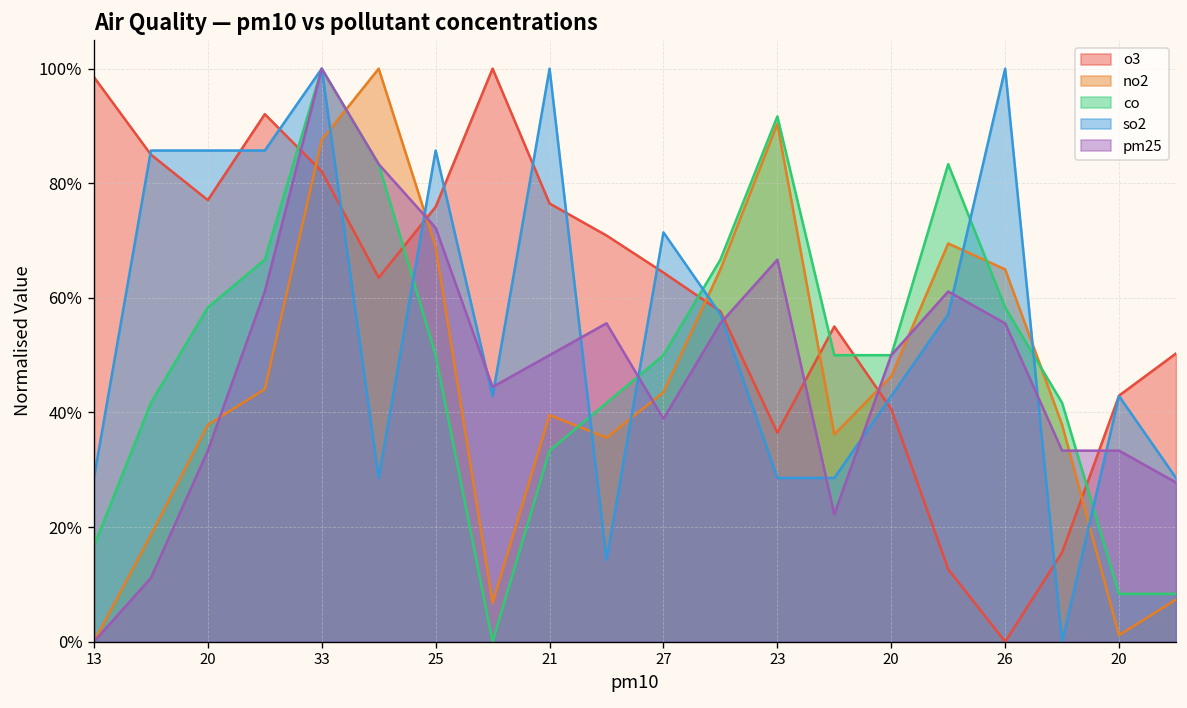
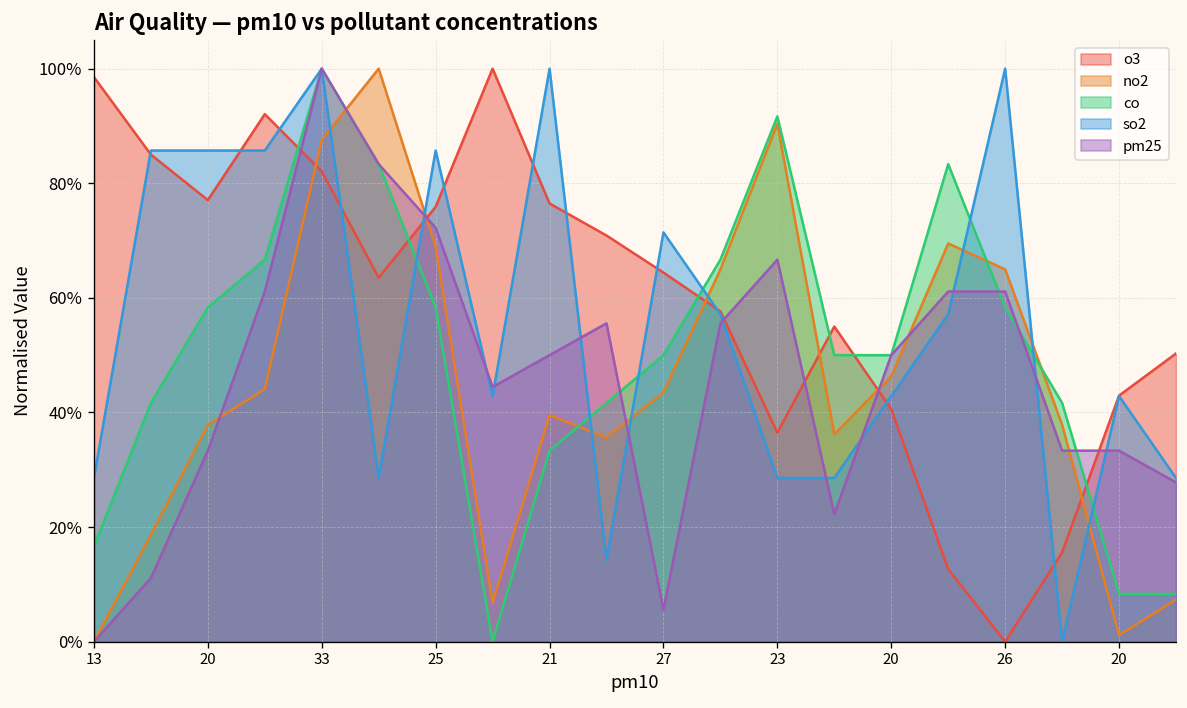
  {
    "co": {
-     "25": "50%",
+     "25": "58%",
      "21": "33%",
      "27": "50%",
      "23": "92%",
      "26": "58%"
    },
    "so2": {
      "25": "86%",
      "21": "100%",
      "27": "71%",
      "23": "29%",
      "26": "100%"
    },
    "pm25": {
      "25": "72%",
      "21": "50%",
-     "27": "39%",
+     "27": "6%",
      "23": "67%",
-     "26": "56%"
+     "26": "61%"
    }
  }
